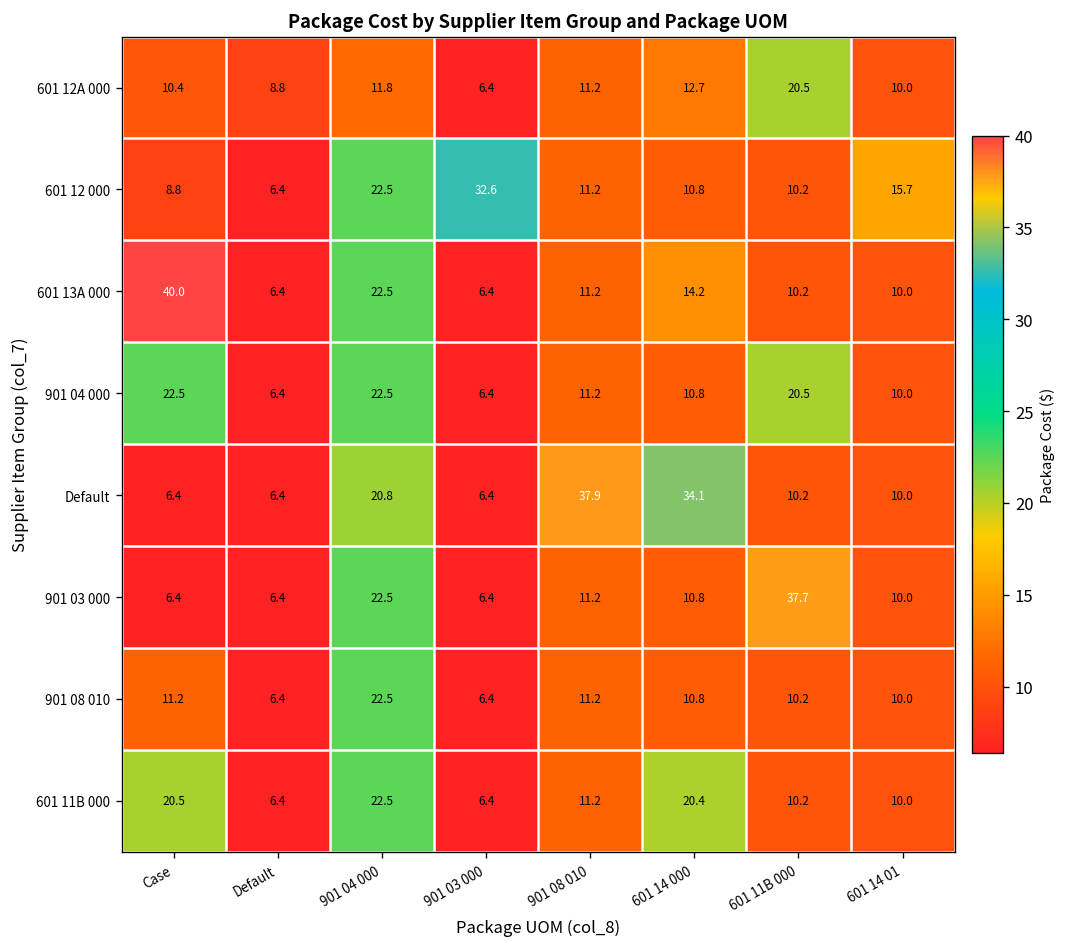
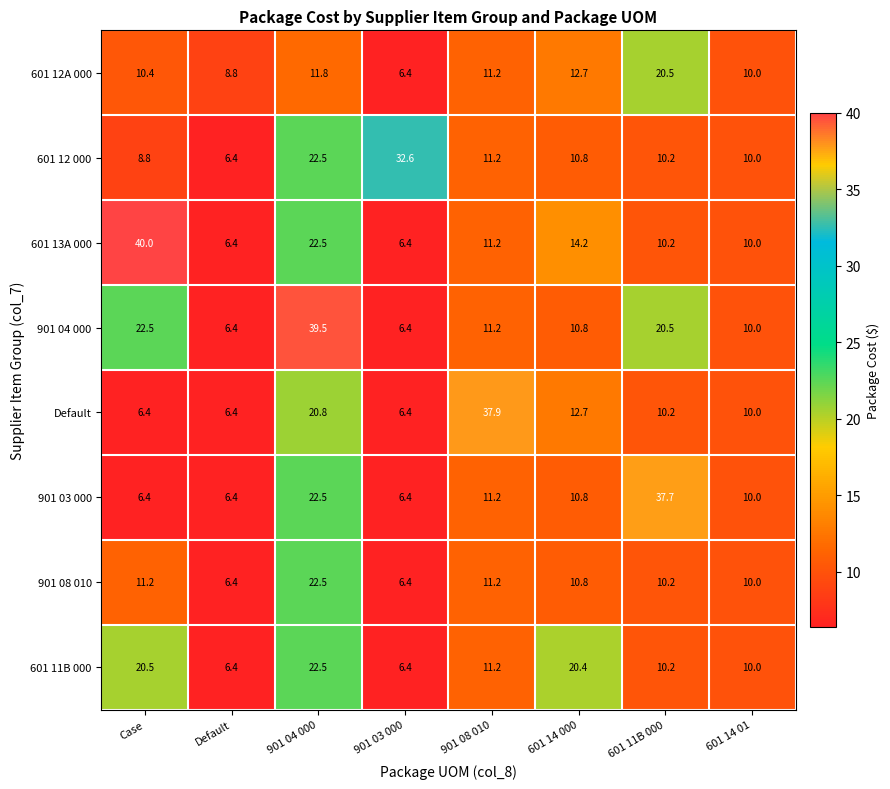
  {
    "601 12A 000": {
      "Case": 10.4,
      "Default": 8.8,
      "901 04 000": 11.8,
      "901 03 000": 6.4,
      "901 08 010": 11.2,
      "601 14 000": 12.7,
      "601 11B 000": 20.5,
      "601 14 01": 10.0
    },
    "601 12 000": {
      "Case": 8.8,
      "Default": 6.4,
      "901 04 000": 22.5,
      "901 03 000": 32.6,
      "901 08 010": 11.2,
      "601 14 000": 10.8,
      "601 11B 000": 10.2,
-     "601 14 01": 15.7
+     "601 14 01": 10.0
    },
    "601 13A 000": {
      "Case": 40.0,
      "Default": 6.4,
      "901 04 000": 22.5,
      "901 03 000": 6.4,
      "901 08 010": 11.2,
      "601 14 000": 14.2,
      "601 11B 000": 10.2,
      "601 14 01": 10.0
    },
    "901 04 000": {
      "Case": 22.5,
      "Default": 6.4,
-     "901 04 000": 22.5,
+     "901 04 000": 39.5,
      "901 03 000": 6.4,
      "901 08 010": 11.2,
      "601 14 000": 10.8,
      "601 11B 000": 20.5,
      "601 14 01": 10.0
    },
    "Default": {
      "Case": 6.4,
      "Default": 6.4,
      "901 04 000": 20.8,
      "901 03 000": 6.4,
      "901 08 010": 37.9,
-     "601 14 000": 34.1,
+     "601 14 000": 12.7,
      "601 11B 000": 10.2,
      "601 14 01": 10.0
    },
    "901 03 000": {
      "Case": 6.4,
      "Default": 6.4,
      "901 04 000": 22.5,
      "901 03 000": 6.4,
      "901 08 010": 11.2,
      "601 14 000": 10.8,
      "601 11B 000": 37.7,
      "601 14 01": 10.0
    },
    "901 08 010": {
      "Case": 11.2,
      "Default": 6.4,
      "901 04 000": 22.5,
      "901 03 000": 6.4,
      "901 08 010": 11.2,
      "601 14 000": 10.8,
      "601 11B 000": 10.2,
      "601 14 01": 10.0
    },
    "601 11B 000": {
      "Case": 20.5,
      "Default": 6.4,
      "901 04 000": 22.5,
      "901 03 000": 6.4,
      "901 08 010": 11.2,
      "601 14 000": 20.4,
      "601 11B 000": 10.2,
      "601 14 01": 10.0
    }
  }
